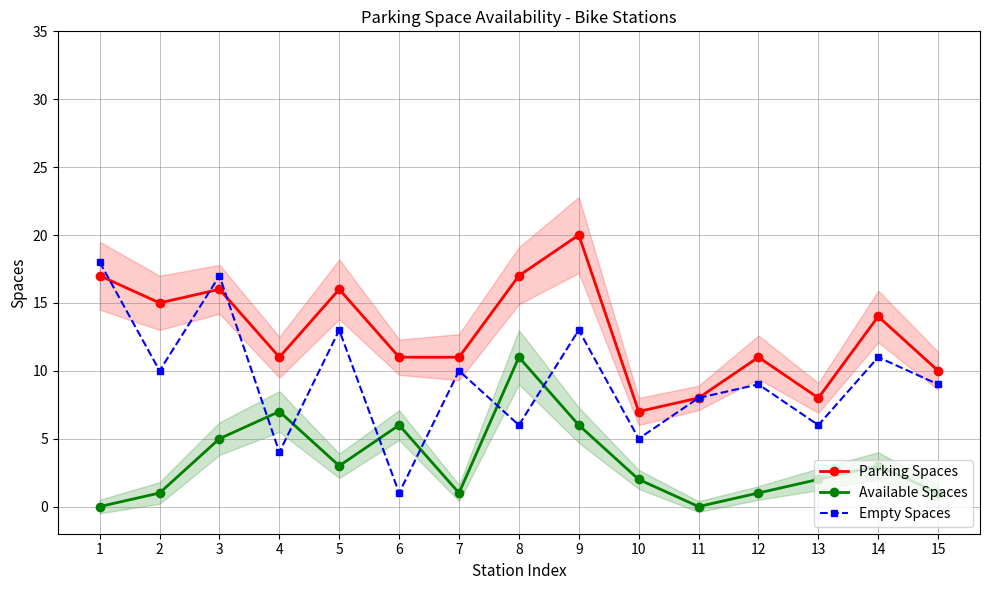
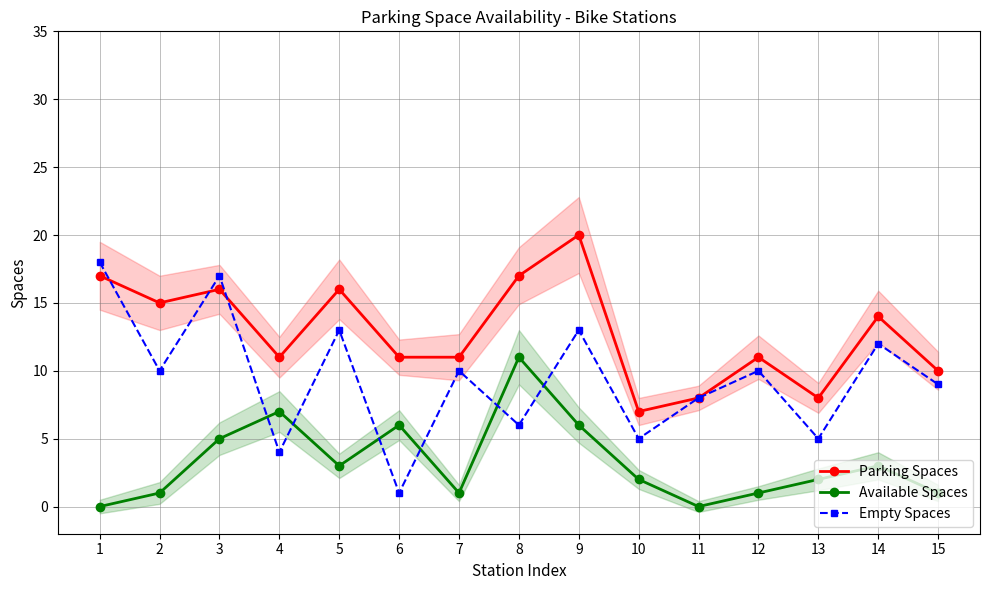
  {
    "Empty Spaces": {
      "1": 18,
      "2": 10,
      "3": 17,
      "4": 4,
      "5": 13,
      "6": 1,
      "7": 10,
      "8": 6,
      "9": 13,
      "10": 5,
-     "12": 9,
-     "13": 6,
-     "14": 11,
+     "12": 10,
+     "13": 5,
+     "14": 12,
      "15": 9
    }
  }
